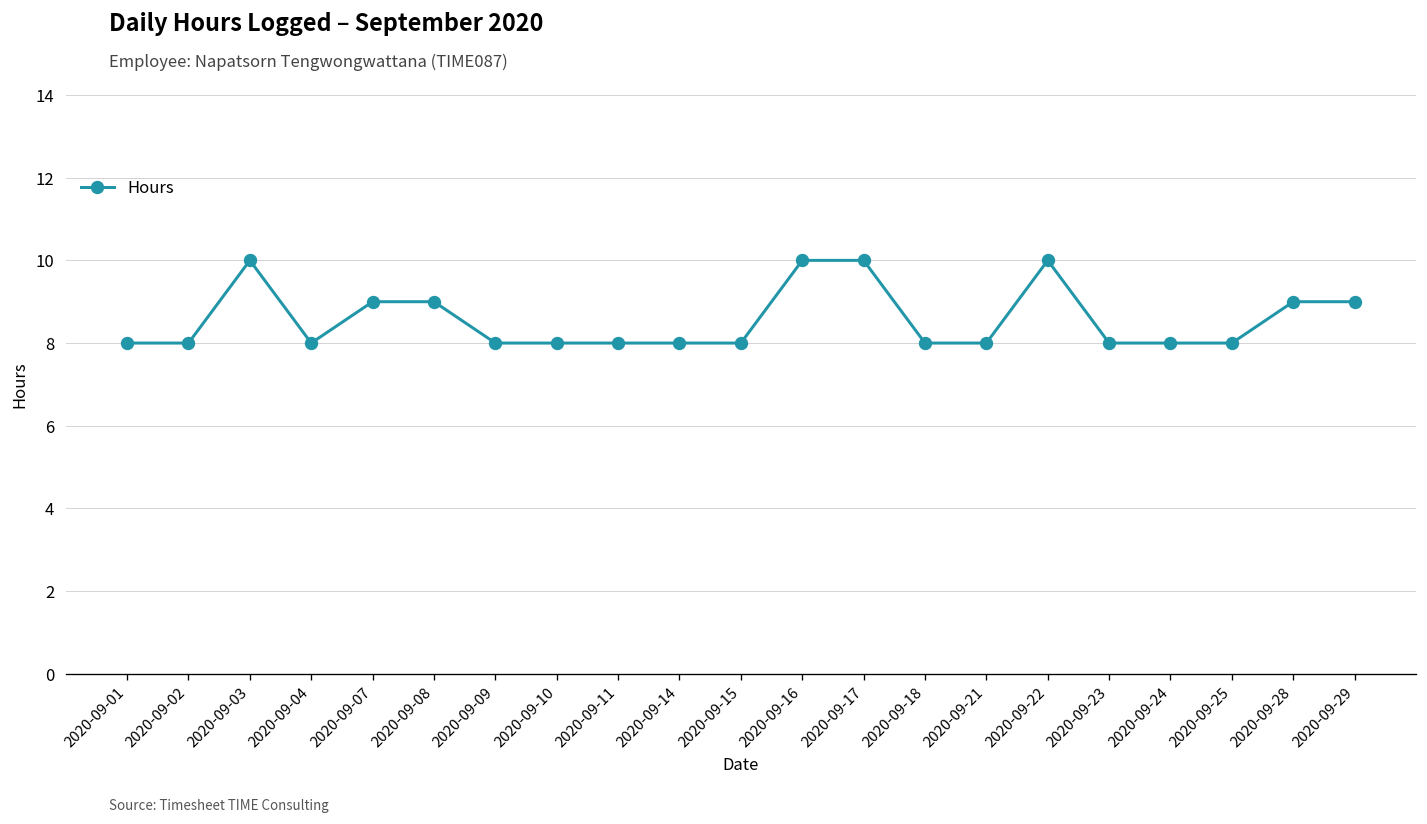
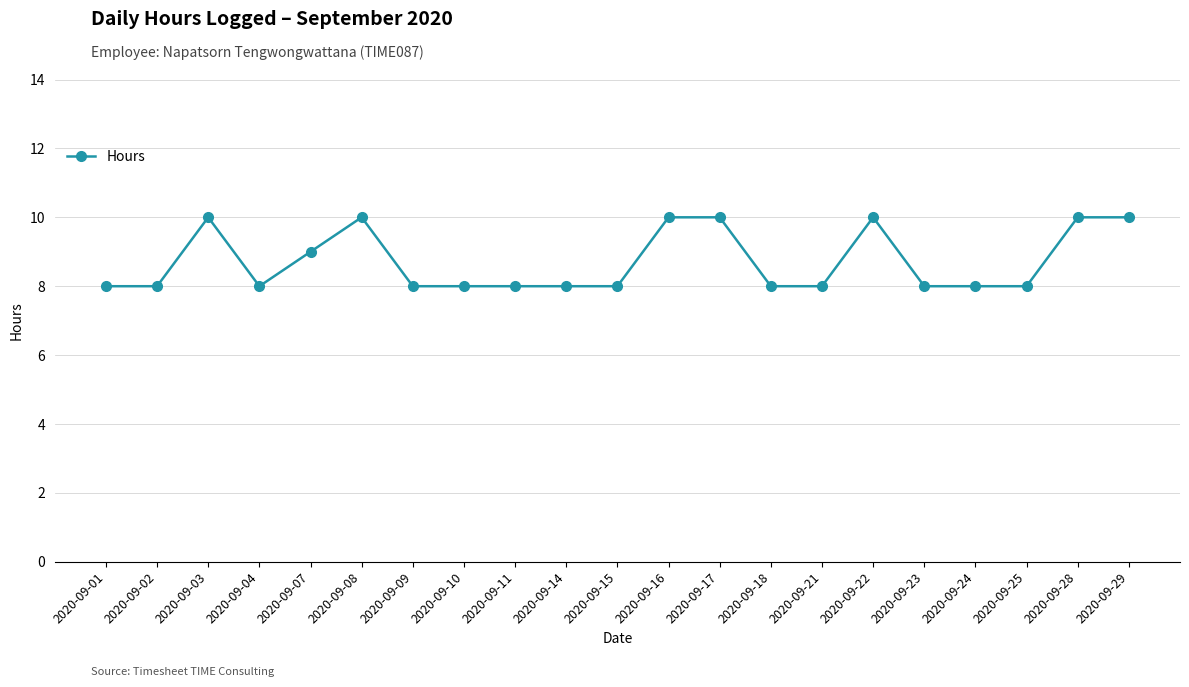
  {
    "2020-09-01": 8,
    "2020-09-02": 8,
    "2020-09-03": 10,
    "2020-09-04": 8,
    "2020-09-07": 9,
-   "2020-09-08": 9,
+   "2020-09-08": 10,
    "2020-09-09": 8,
    "2020-09-10": 8,
    "2020-09-11": 8,
    "2020-09-14": 8,
    "2020-09-15": 8,
    "2020-09-16": 10,
    "2020-09-17": 10,
    "2020-09-18": 8,
    "2020-09-21": 8,
    "2020-09-22": 10,
    "2020-09-23": 8,
    "2020-09-24": 8,
    "2020-09-25": 8,
-   "2020-09-28": 9,
-   "2020-09-29": 9
+   "2020-09-28": 10,
+   "2020-09-29": 10
  }
